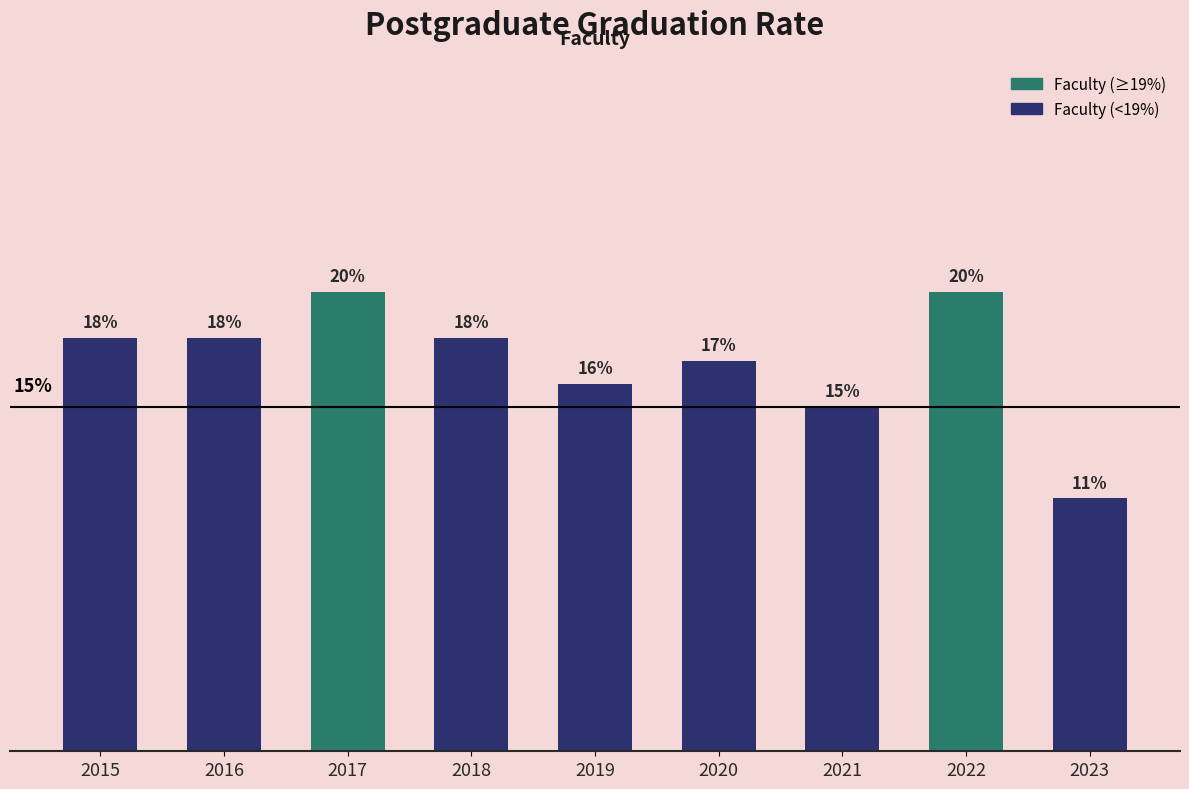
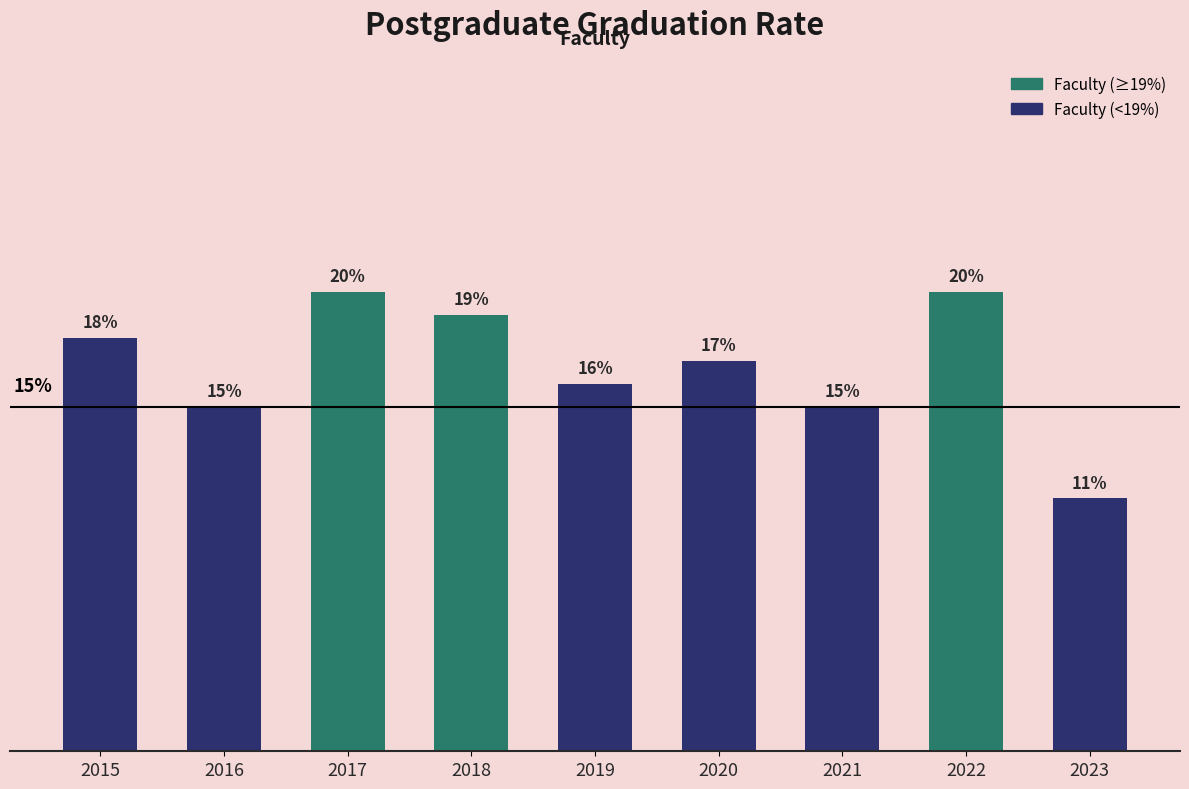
  {
    "2015": "18%",
-   "2016": "18%",
+   "2016": "15%",
    "2017": "20%",
-   "2018": "18%",
+   "2018": "19%",
    "2019": "16%",
    "2020": "17%",
    "2021": "15%",
    "2022": "20%",
    "2023": "11%"
  }
